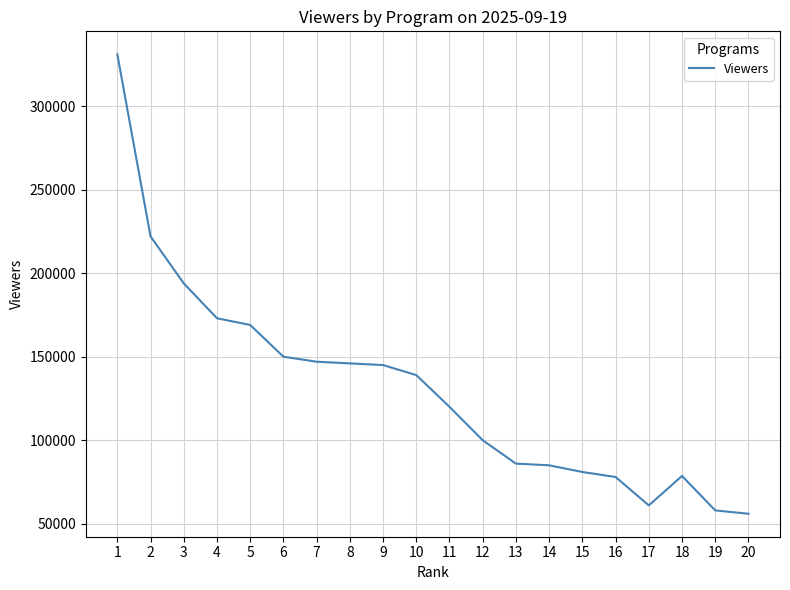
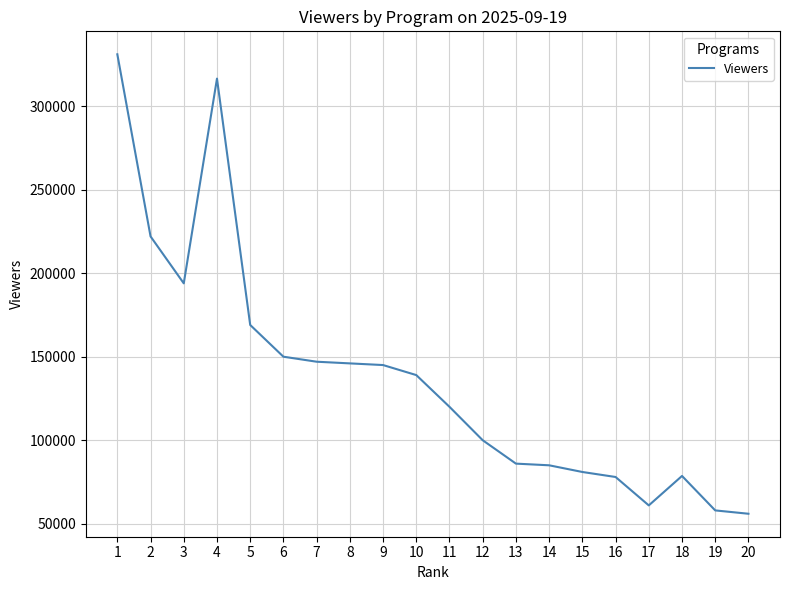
  {
    "1": 331000,
    "2": 222000,
    "3": 194000,
-   "4": 173000,
+   "4": 316000,
    "5": 169000,
    "6": 150000,
    "7": 147000,
    "8": 146000,
    "9": 145000,
    "10": 139000,
    "11": 120000,
    "12": 100000,
    "13": 86000,
    "14": 85000,
    "15": 81000,
    "16": 78000,
    "17": 61000,
    "18": 79000,
    "19": 58000,
    "20": 56000
  }
